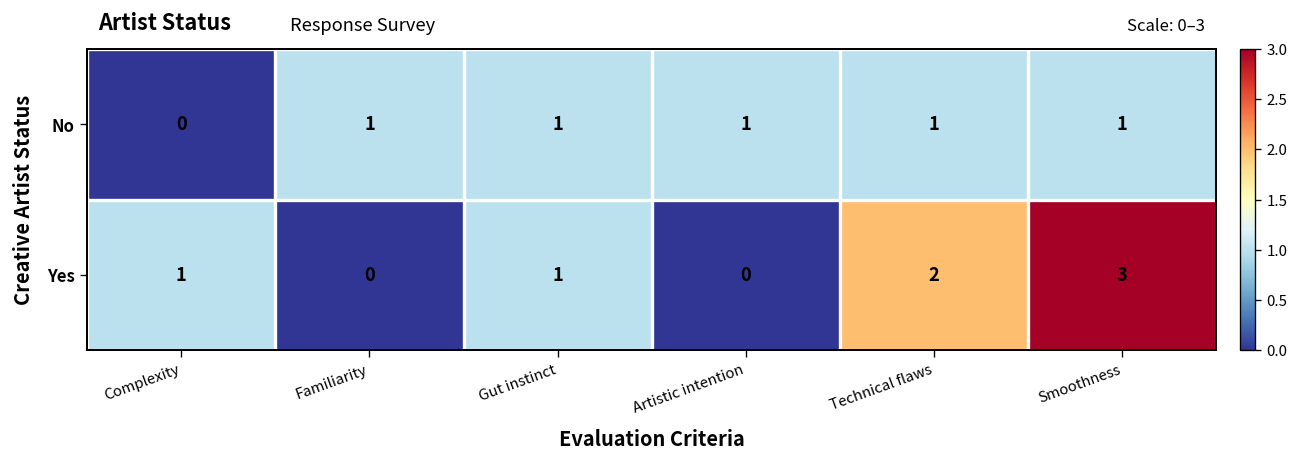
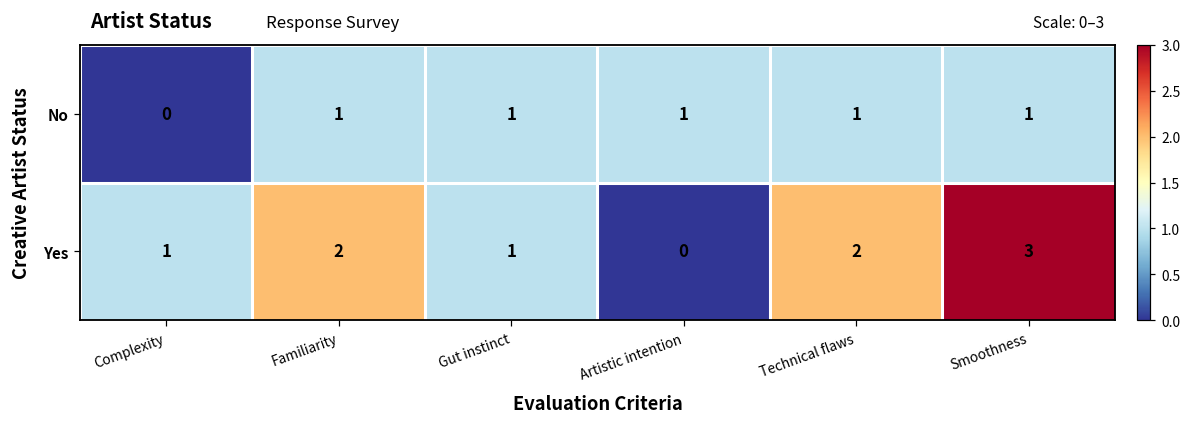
  {
    "No": {
      "Complexity": 0,
      "Familiarity": 1,
      "Gut instinct": 1,
      "Artistic intention": 1,
      "Technical flaws": 1,
      "Smoothness": 1
    },
    "Yes": {
      "Complexity": 1,
-     "Familiarity": 0,
+     "Familiarity": 2,
      "Gut instinct": 1,
      "Artistic intention": 0,
      "Technical flaws": 2,
      "Smoothness": 3
    }
  }
